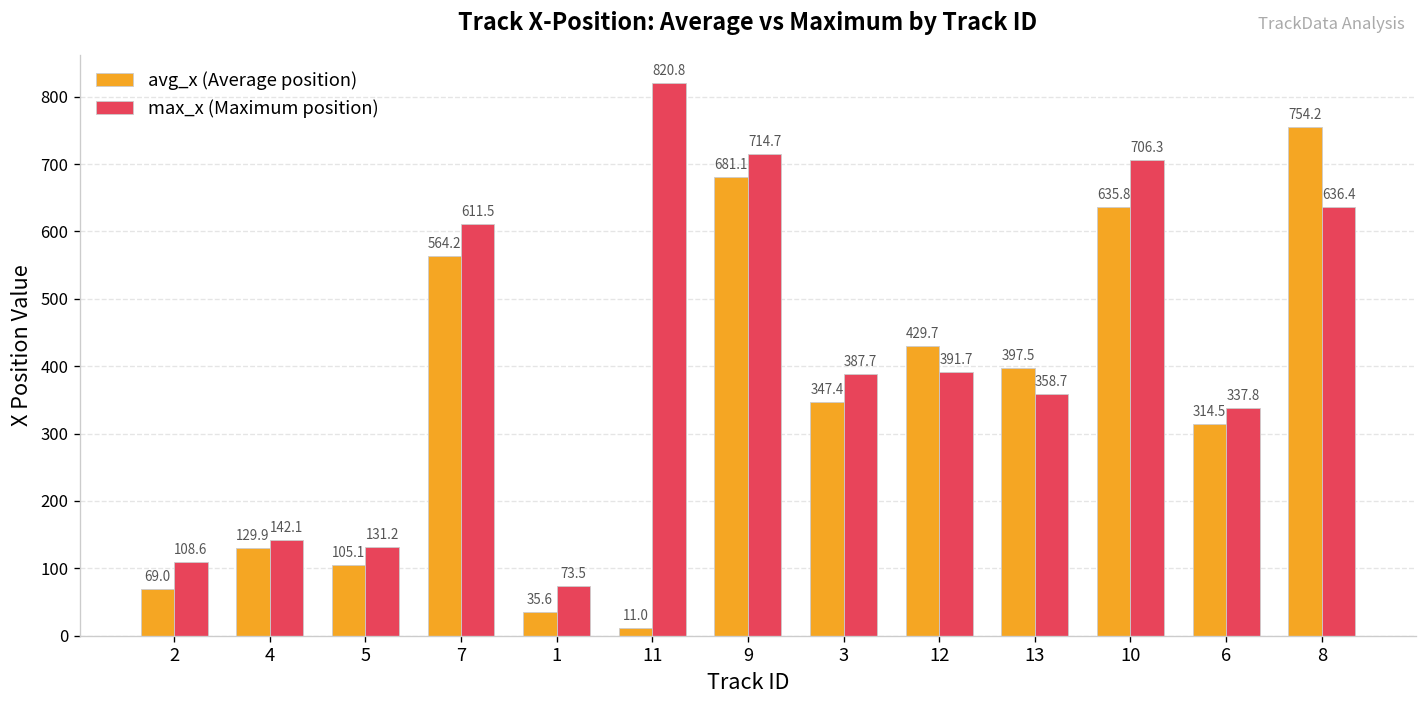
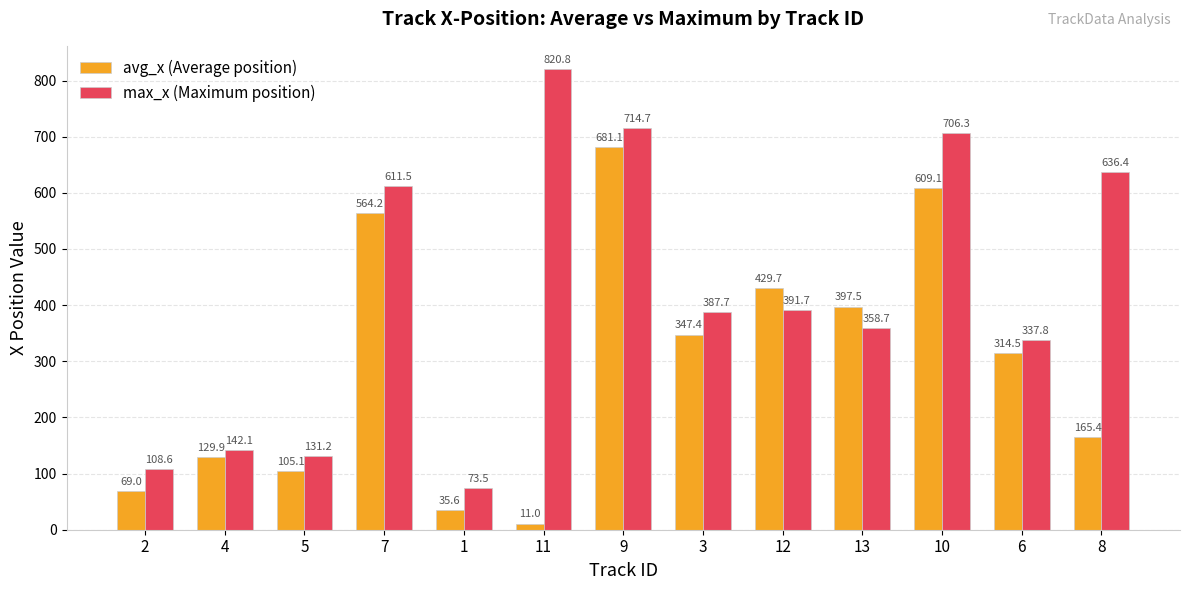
  {
    "avg_x (Average position)": {
      "2": 69.0,
      "4": 129.9,
      "5": 105.1,
      "7": 564.2,
      "1": 35.6,
      "11": 11.0,
      "9": 681.1,
      "3": 347.4,
      "12": 429.7,
      "13": 397.5,
-     "10": 635.8,
+     "10": 609.1,
      "6": 314.5,
-     "8": 754.2
+     "8": 165.4
    },
    "max_x (Maximum position)": {
      "2": 108.6,
      "4": 142.1,
      "5": 131.2,
      "7": 611.5,
      "1": 73.5,
      "11": 820.8,
      "9": 714.7,
      "3": 387.7,
      "12": 391.7,
      "13": 358.7,
      "10": 706.3,
      "6": 337.8,
      "8": 636.4
    }
  }
